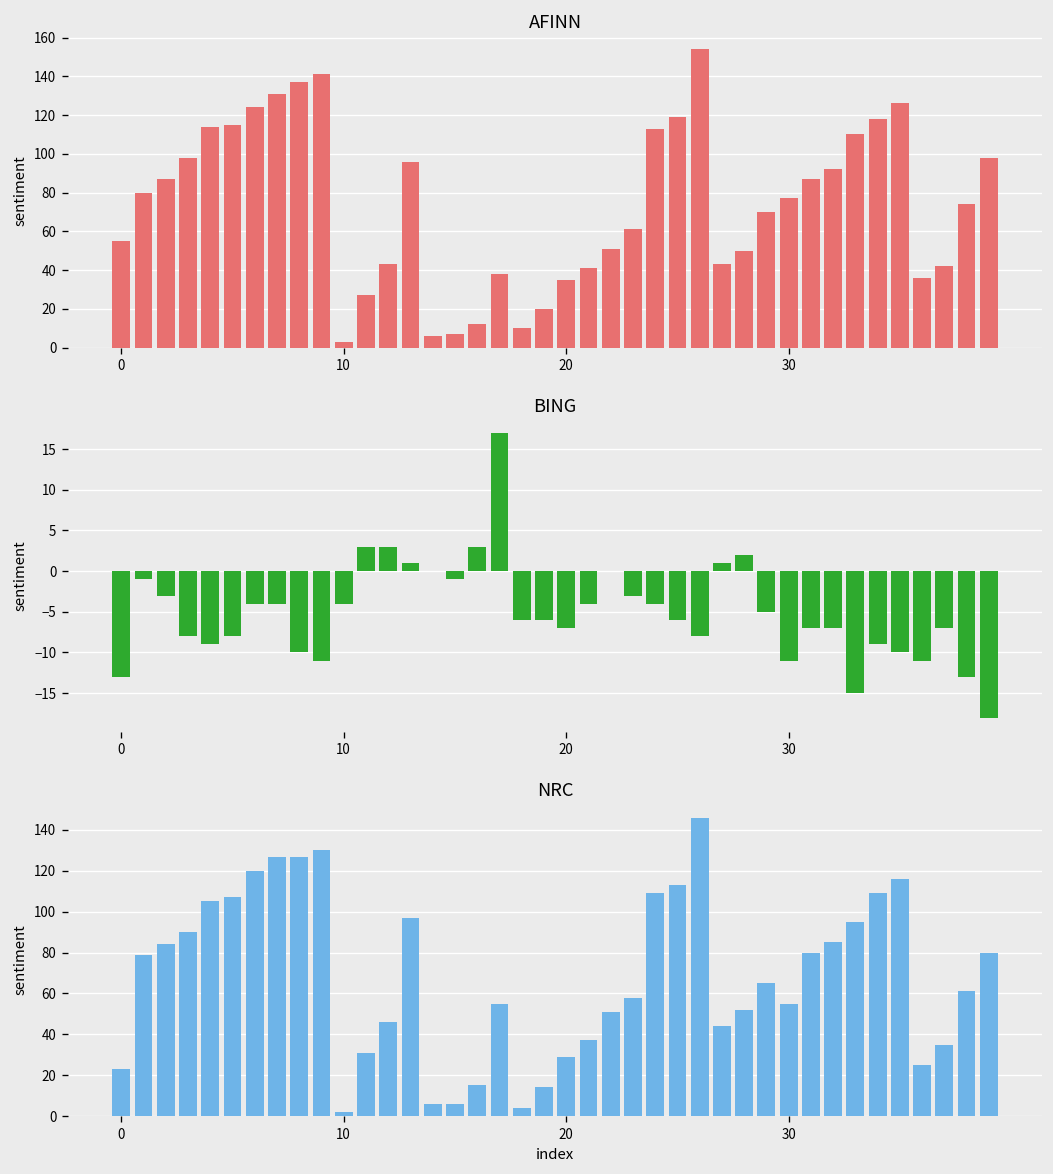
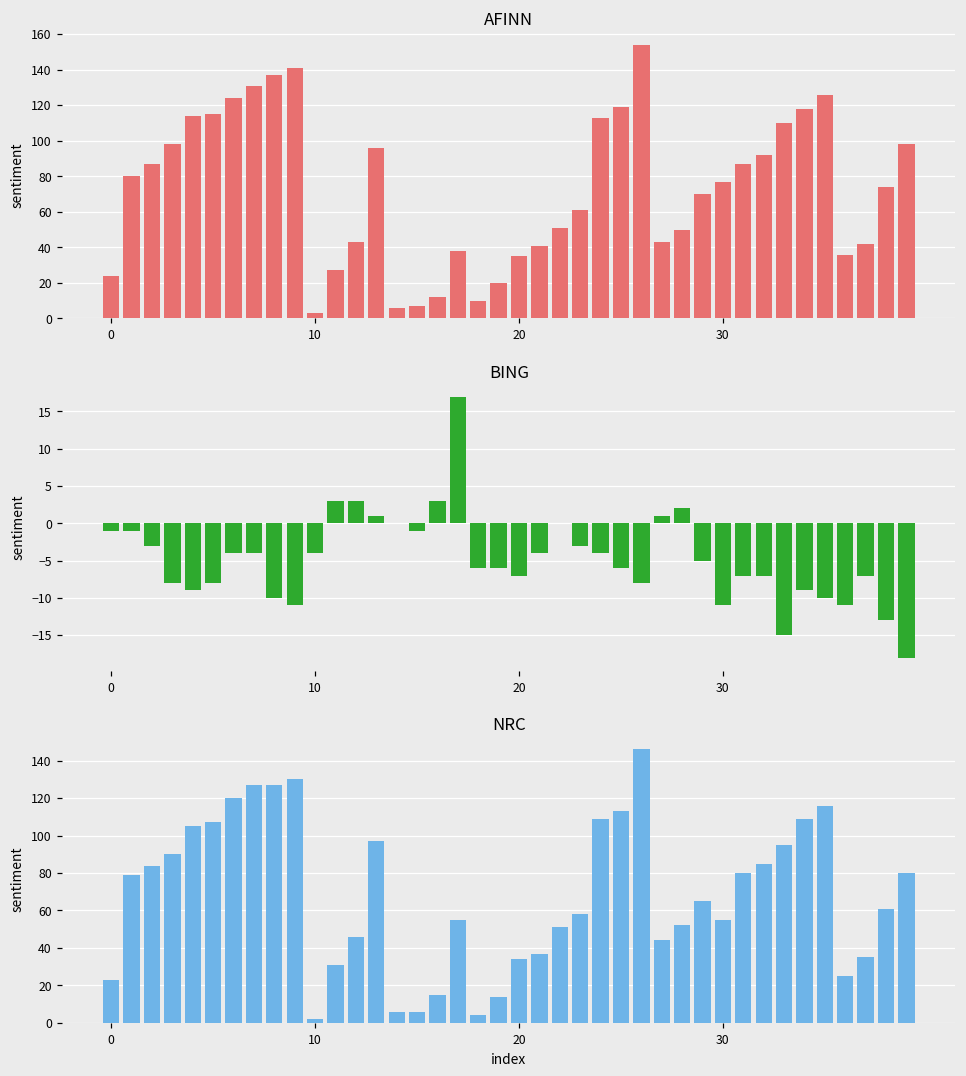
  {
    "AFINN": {
-     "0": 55,
+     "0": 24,
      "10": 3,
      "20": 35,
      "30": 77
    },
    "BING": {
-     "0": -13,
+     "0": -1,
      "10": -4,
      "20": -7,
      "30": -11
    },
    "NRC": {
      "0": 23,
      "10": 2,
-     "20": 29,
+     "20": 34,
      "30": 55
    }
  }
